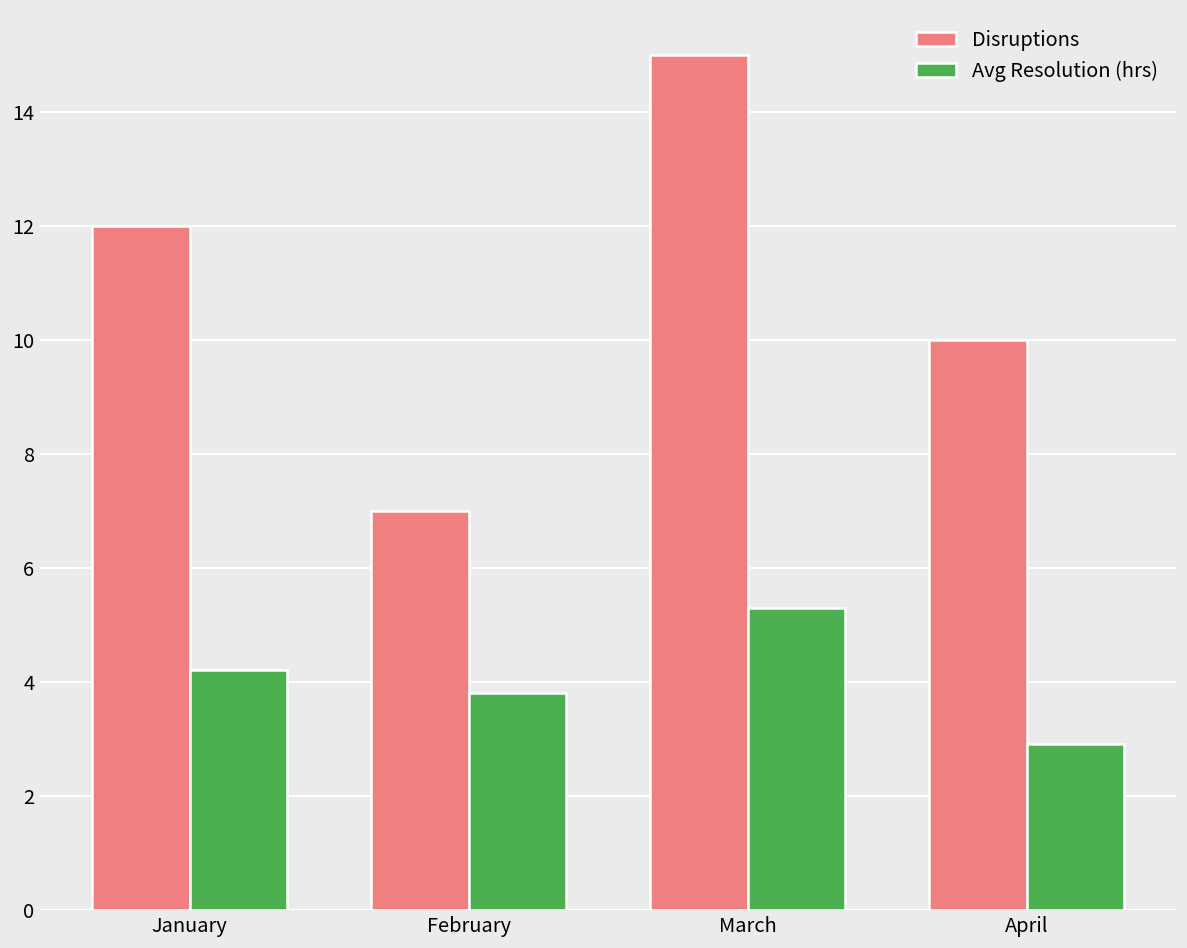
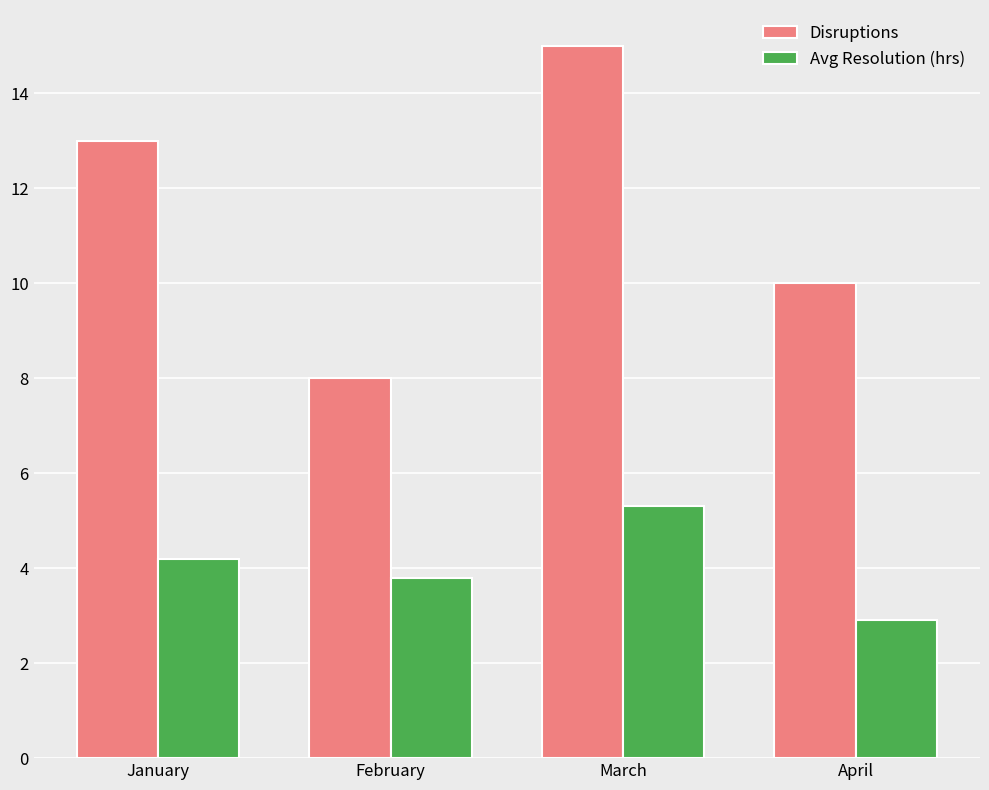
  {
    "Disruptions": {
-     "January": 12,
-     "February": 7,
+     "January": 13,
+     "February": 8,
      "March": 15,
      "April": 10
    },
    "Avg Resolution (hrs)": {
      "January": 4.2,
      "February": 3.8,
      "March": 5.3,
      "April": 2.9
    }
  }
